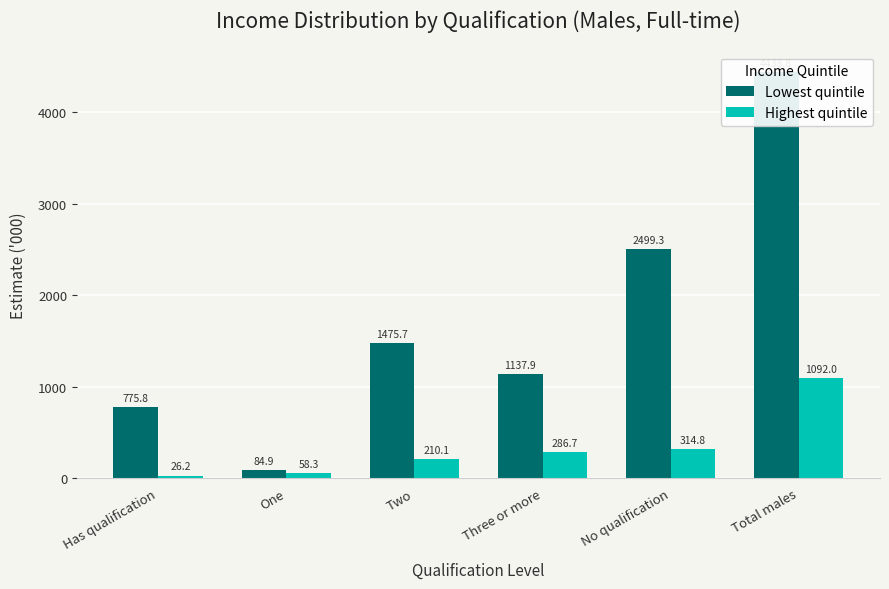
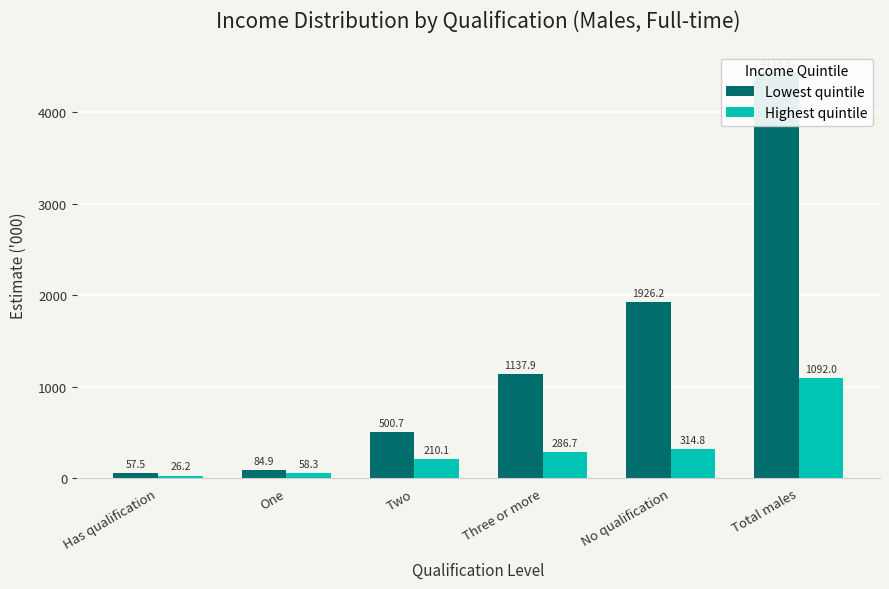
  {
    "Lowest quintile": {
-     "Has qualification": 775.8,
+     "Has qualification": 57.5,
      "One": 84.9,
-     "Two": 1475.7,
+     "Two": 500.7,
      "Three or more": 1137.9,
-     "No qualification": 2499.3
+     "No qualification": 1926.2
    },
    "Highest quintile": {
      "Has qualification": 26.2,
      "One": 58.3,
      "Two": 210.1,
      "Three or more": 286.7,
      "No qualification": 314.8,
      "Total males": 1092.0
    }
  }
